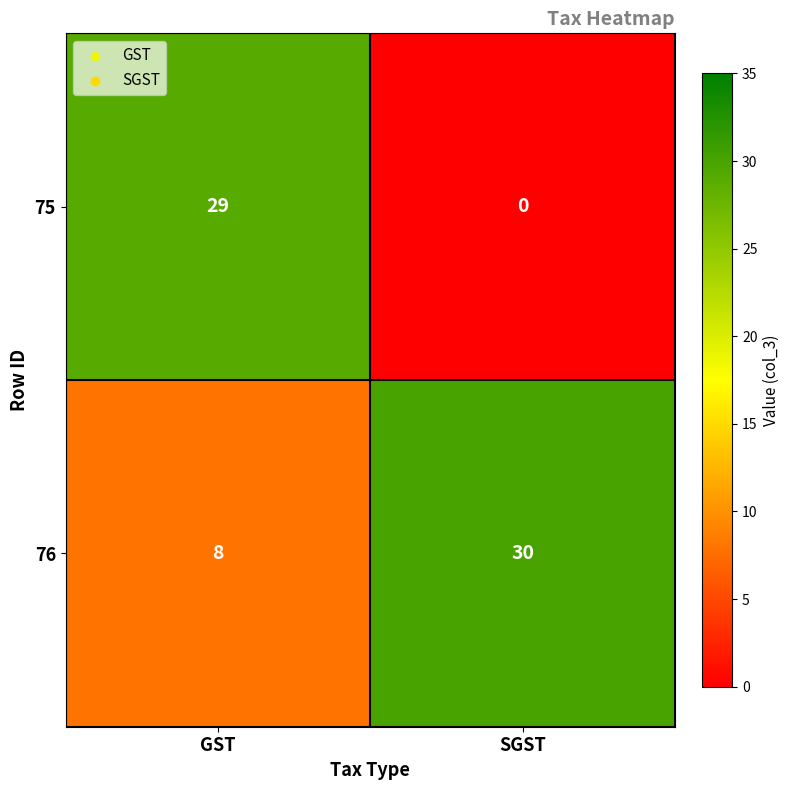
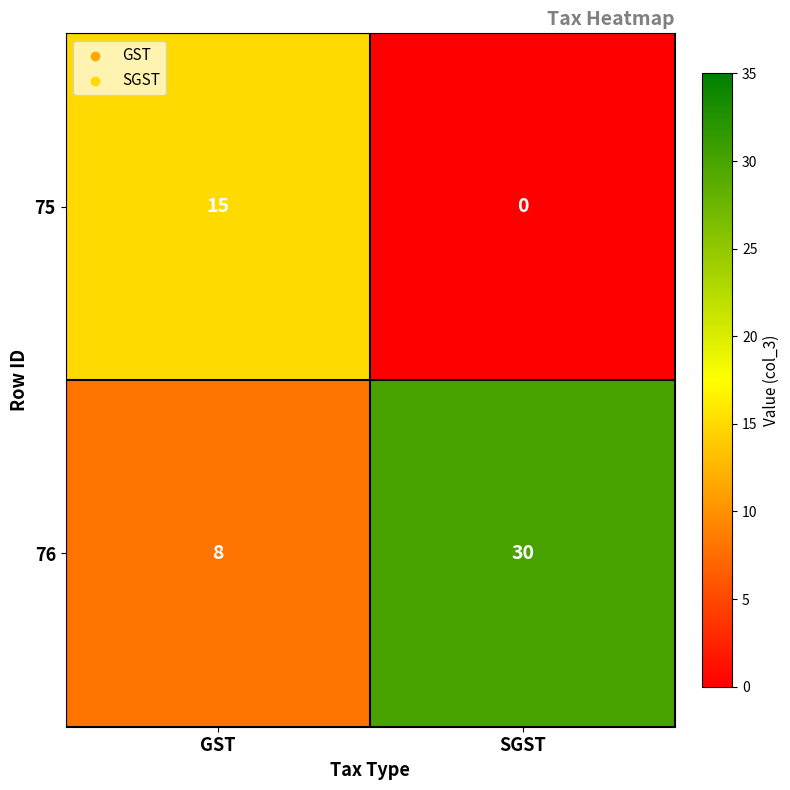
  {
    "75": {
-     "GST": 29,
+     "GST": 15,
      "SGST": 0
    },
    "76": {
      "GST": 8,
      "SGST": 30
    }
  }
